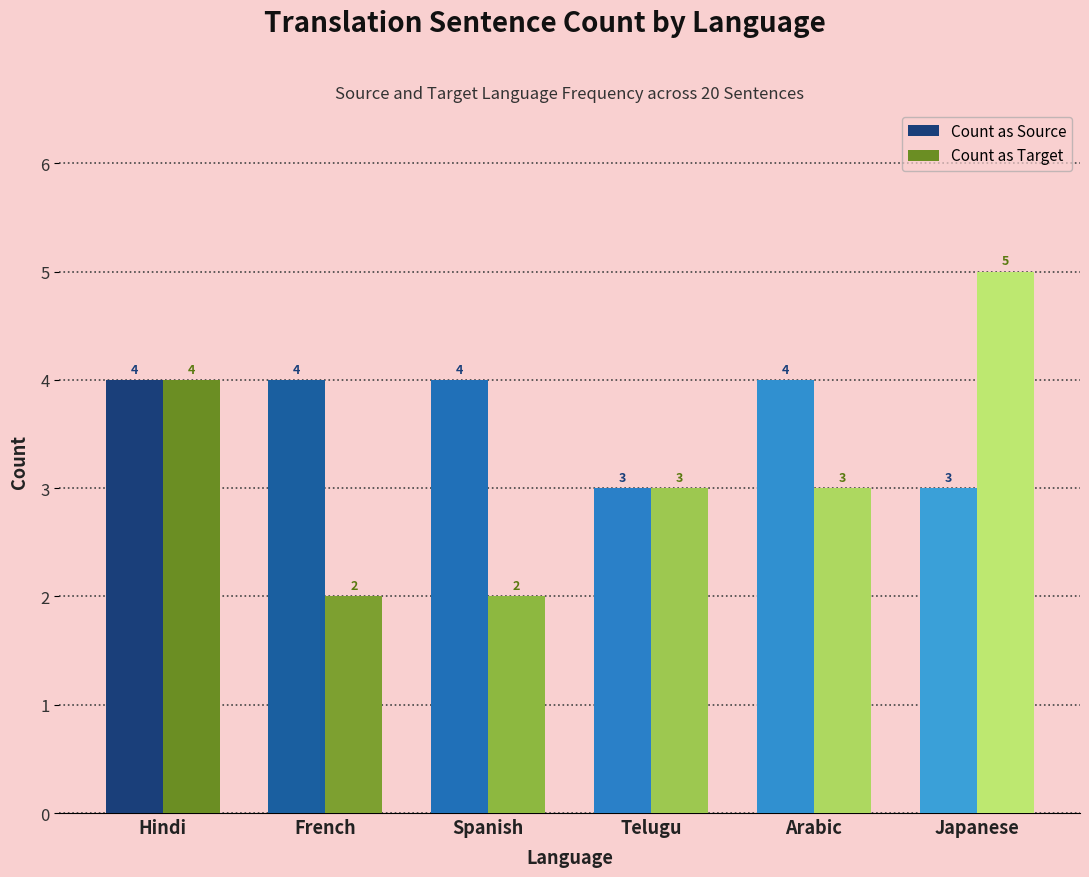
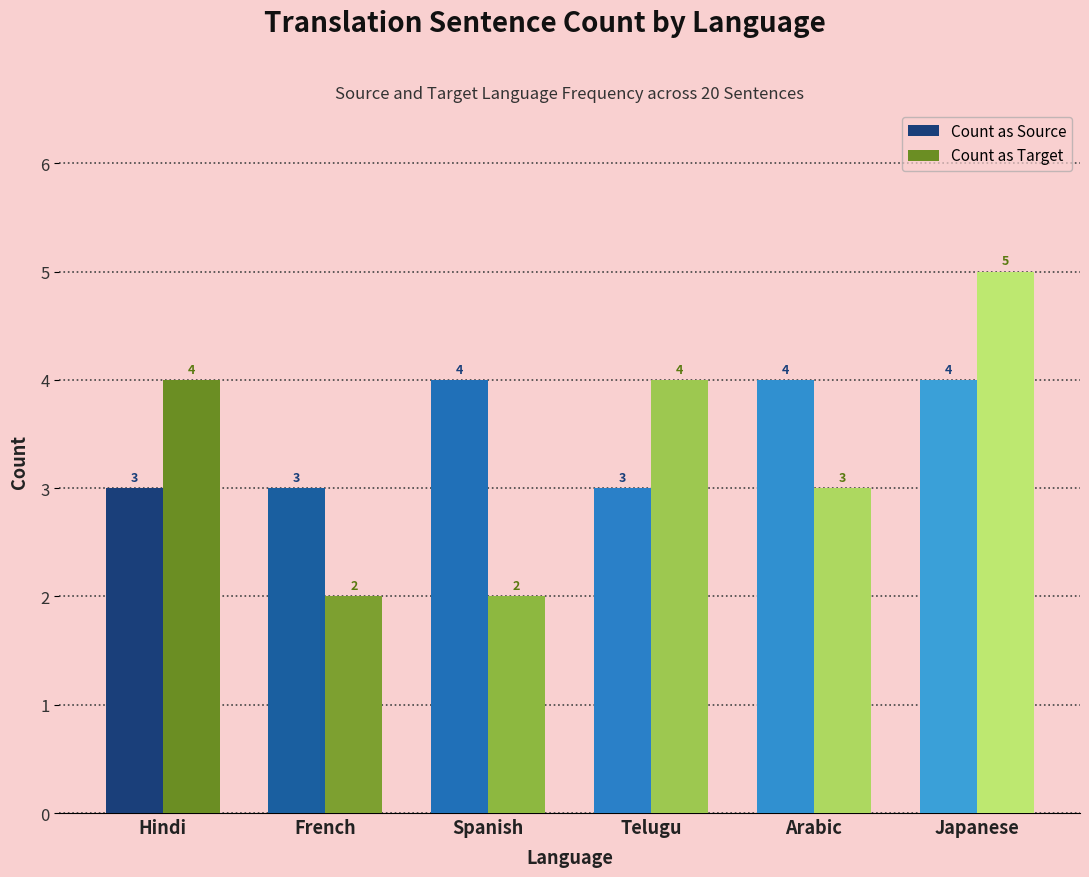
  {
    "Count as Source": {
-     "Hindi": 4,
-     "French": 4,
+     "Hindi": 3,
+     "French": 3,
      "Spanish": 4,
      "Telugu": 3,
      "Arabic": 4,
-     "Japanese": 3
+     "Japanese": 4
    },
    "Count as Target": {
      "Hindi": 4,
      "French": 2,
      "Spanish": 2,
-     "Telugu": 3,
+     "Telugu": 4,
      "Arabic": 3,
      "Japanese": 5
    }
  }
